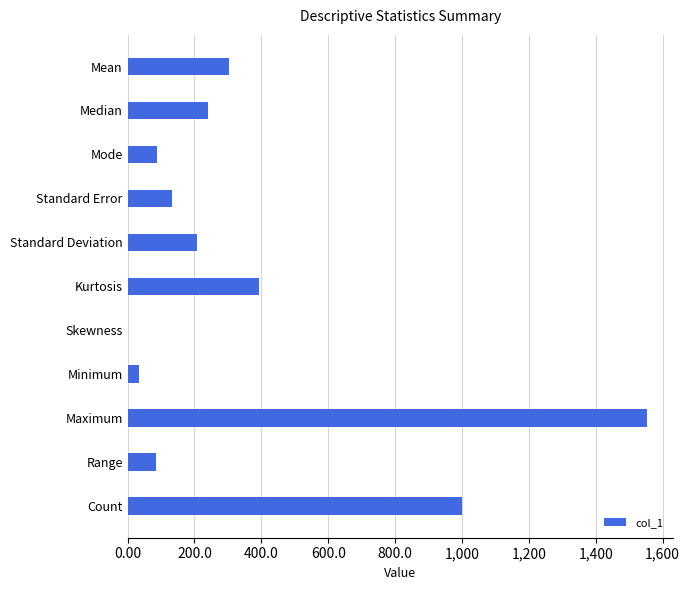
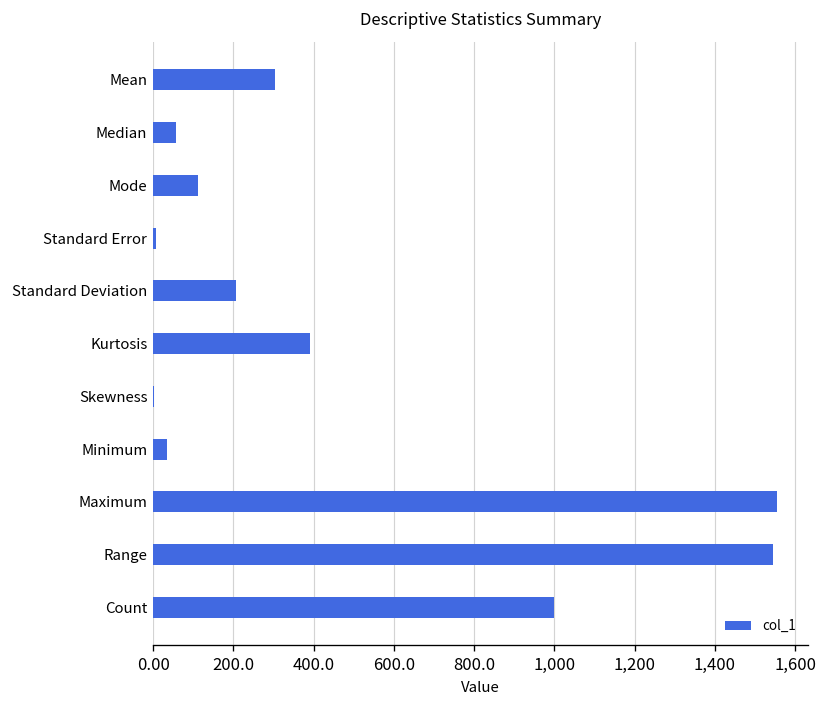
  {
    "Mean": "300",
-   "Median": "240",
-   "Mode": "90",
-   "Standard Error": "130",
+   "Median": "60",
+   "Mode": "110",
+   "Standard Error": "10",
    "Standard Deviation": "210",
    "Kurtosis": "390",
    "Minimum": "30",
    "Maximum": "1,550",
-   "Range": "80",
+   "Range": "1,550",
    "Count": "1,000"
  }
